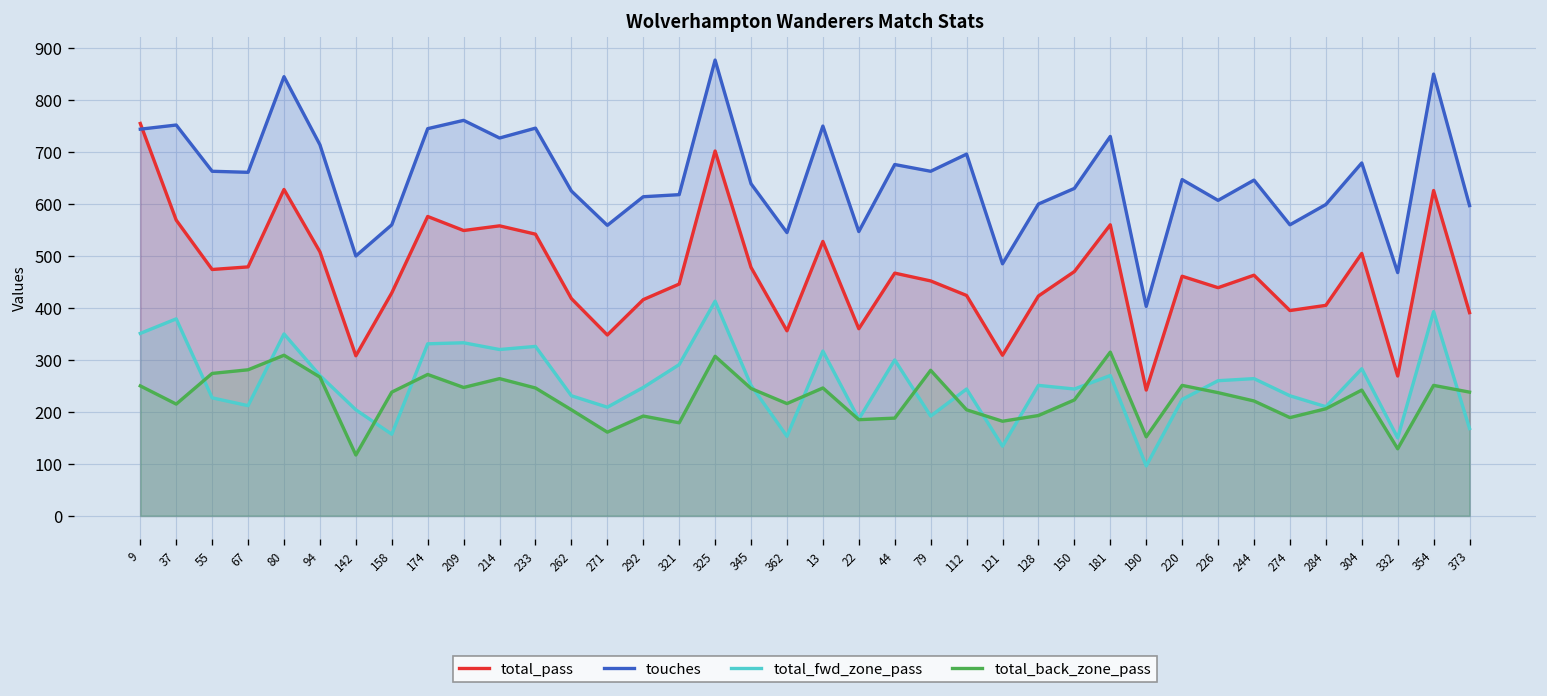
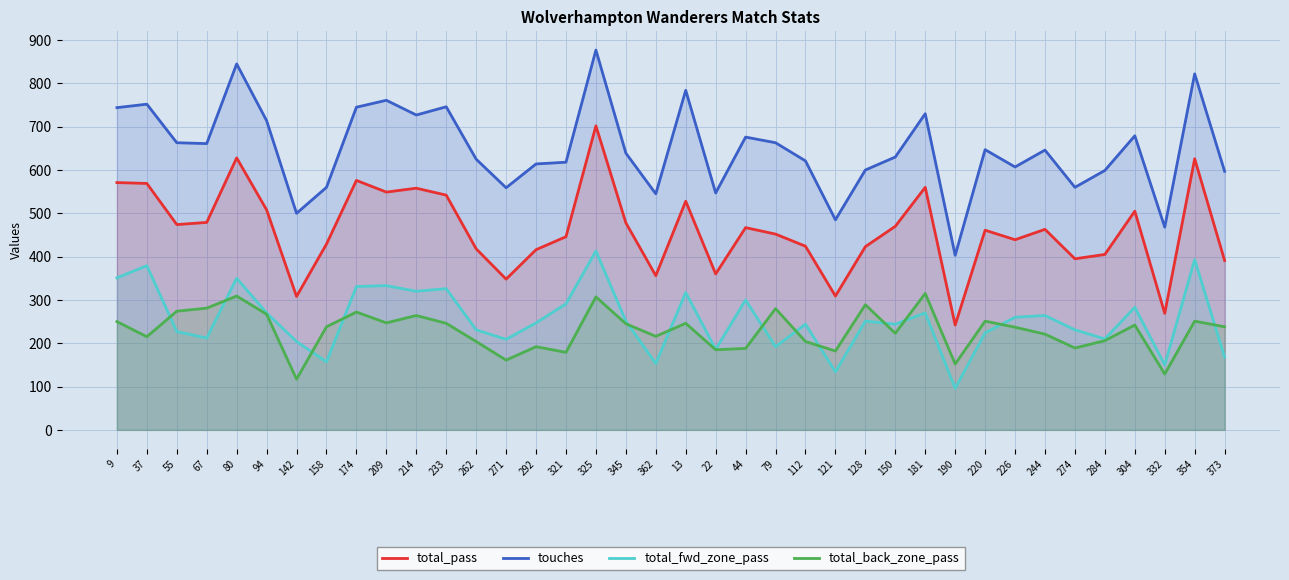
  {
    "total_pass": {
-     "9": 760,
+     "9": 570,
      "37": 570,
      "55": 470,
      "67": 480,
      "80": 630,
      "94": 510,
      "142": 310,
      "158": 430,
      "174": 580,
      "209": 550,
      "214": 560,
      "233": 540,
      "262": 420,
      "271": 350,
      "292": 420,
      "321": 450,
      "325": 700,
      "345": 480,
      "362": 360,
      "13": 530,
      "22": 360,
      "44": 470,
      "79": 450,
      "112": 420,
      "121": 310,
      "128": 420,
      "150": 470,
      "181": 560,
      "190": 240,
      "220": 460,
      "226": 440,
      "244": 460,
      "274": 400,
      "284": 410,
      "304": 510,
      "332": 270,
      "354": 630,
      "373": 390
    },
    "touches": {
      "9": 740,
      "37": 750,
      "55": 660,
      "67": 660,
      "80": 850,
      "94": 710,
      "142": 500,
      "158": 560,
      "174": 750,
      "209": 760,
      "214": 730,
      "233": 750,
      "262": 630,
      "271": 560,
      "292": 610,
      "321": 620,
      "325": 880,
      "345": 640,
      "362": 550,
-     "13": 750,
+     "13": 780,
      "22": 550,
      "44": 680,
      "79": 660,
-     "112": 700,
+     "112": 620,
      "121": 490,
      "128": 600,
      "150": 630,
      "181": 730,
      "190": 400,
      "220": 650,
      "226": 610,
      "244": 650,
      "274": 560,
      "284": 600,
      "304": 680,
      "332": 470,
-     "354": 850,
+     "354": 820,
      "373": 600
    },
    "total_fwd_zone_pass": {
      "9": 350,
      "37": 380,
      "55": 230,
      "67": 210,
      "80": 350,
      "142": 200,
      "158": 160,
      "174": 330,
      "209": 330,
      "214": 320,
      "233": 330,
      "262": 230,
      "271": 210,
      "292": 250,
      "321": 290,
      "325": 410,
      "345": 250,
      "362": 150,
      "13": 320,
      "44": 300,
      "79": 190,
      "112": 240,
      "121": 130,
      "128": 250,
      "150": 240,
      "181": 270,
      "190": 100,
      "220": 220,
      "226": 260,
      "244": 260,
      "274": 230,
      "304": 280,
      "332": 150,
      "354": 390,
      "373": 170
    },
    "total_back_zone_pass": {
      "9": 250,
      "37": 220,
      "55": 270,
      "67": 280,
      "80": 310,
      "142": 120,
      "158": 240,
      "174": 270,
      "209": 250,
      "214": 260,
      "233": 250,
      "262": 200,
      "271": 160,
      "292": 190,
      "321": 180,
      "325": 310,
      "345": 250,
      "362": 220,
      "13": 250,
      "44": 190,
      "79": 280,
      "112": 200,
      "121": 180,
-     "128": 190,
+     "128": 290,
      "150": 220,
      "181": 320,
      "190": 150,
      "220": 250,
      "226": 240,
      "244": 220,
      "274": 190,
      "304": 240,
      "332": 130,
      "354": 250,
      "373": 240
    }
  }
